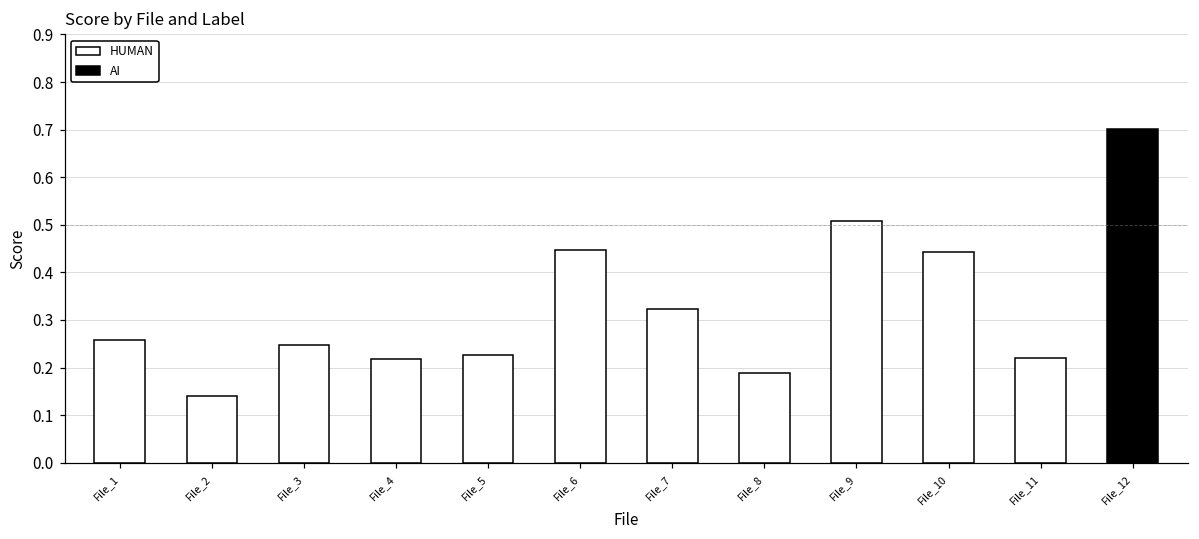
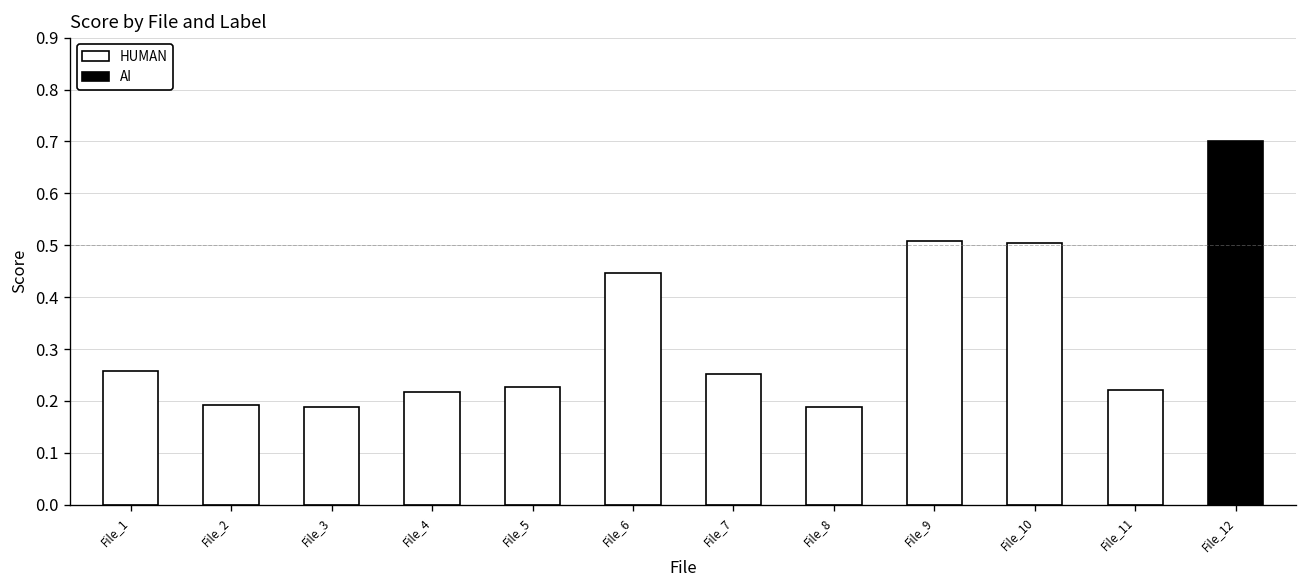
  {
    "HUMAN": {
      "File_1": 0.26,
-     "File_2": 0.14,
-     "File_3": 0.25,
+     "File_2": 0.19,
+     "File_3": 0.19,
      "File_4": 0.22,
      "File_5": 0.23,
      "File_6": 0.45,
-     "File_7": 0.32,
+     "File_7": 0.25,
      "File_8": 0.19,
      "File_9": 0.51,
-     "File_10": 0.44,
+     "File_10": 0.50,
      "File_11": 0.22
    },
    "AI": {
      "File_12": 0.70
    }
  }
